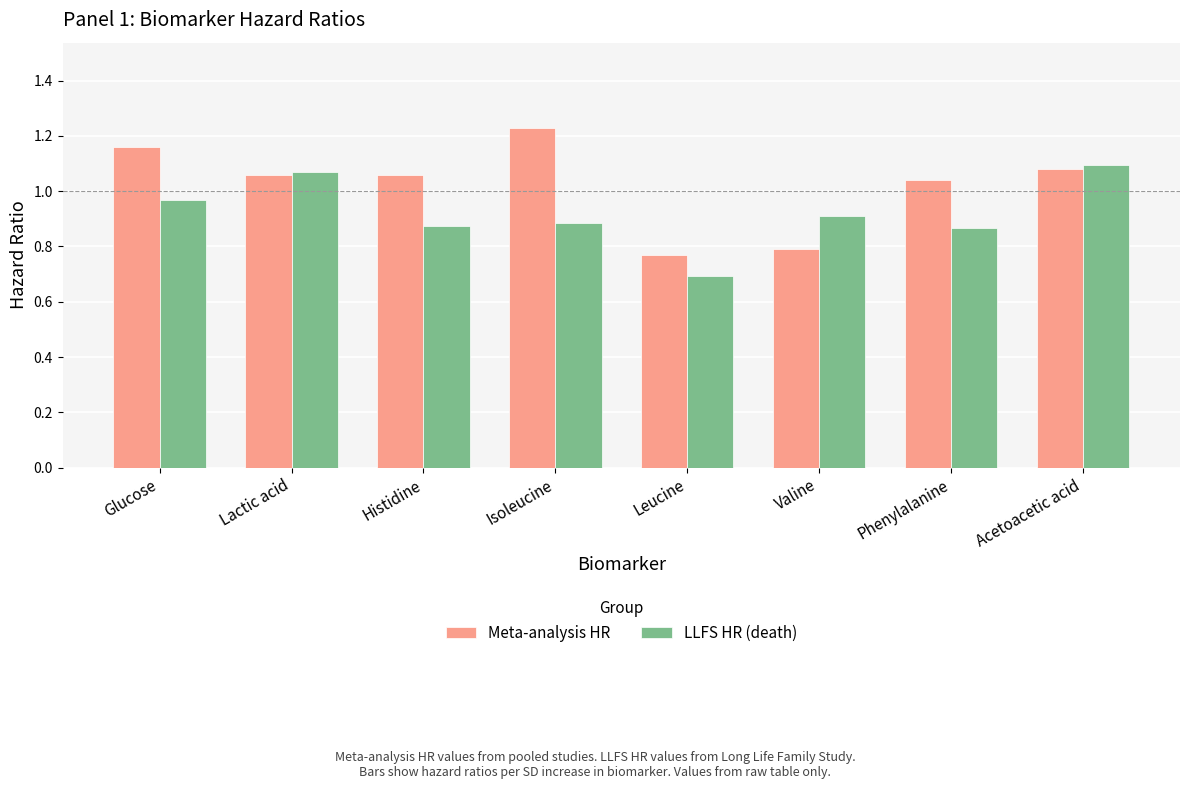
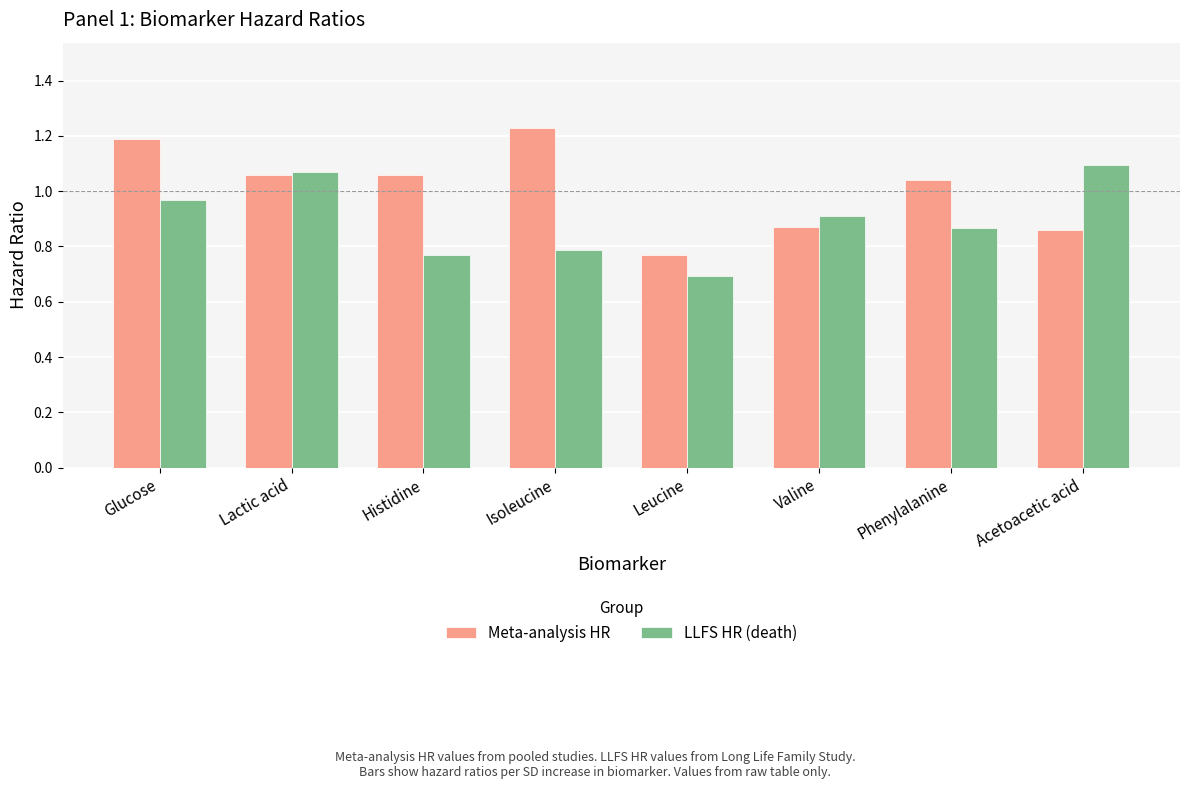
  {
    "Meta-analysis HR": {
-     "Glucose": 1.16,
+     "Glucose": 1.19,
      "Lactic acid": 1.06,
      "Histidine": 1.06,
      "Isoleucine": 1.23,
      "Leucine": 0.77,
-     "Valine": 0.79,
+     "Valine": 0.87,
      "Phenylalanine": 1.04,
-     "Acetoacetic acid": 1.08
+     "Acetoacetic acid": 0.86
    },
    "LLFS HR (death)": {
      "Glucose": 0.97,
      "Lactic acid": 1.07,
-     "Histidine": 0.88,
-     "Isoleucine": 0.88,
+     "Histidine": 0.77,
+     "Isoleucine": 0.79,
      "Leucine": 0.69,
      "Valine": 0.91,
      "Phenylalanine": 0.87,
      "Acetoacetic acid": 1.10
    }
  }
